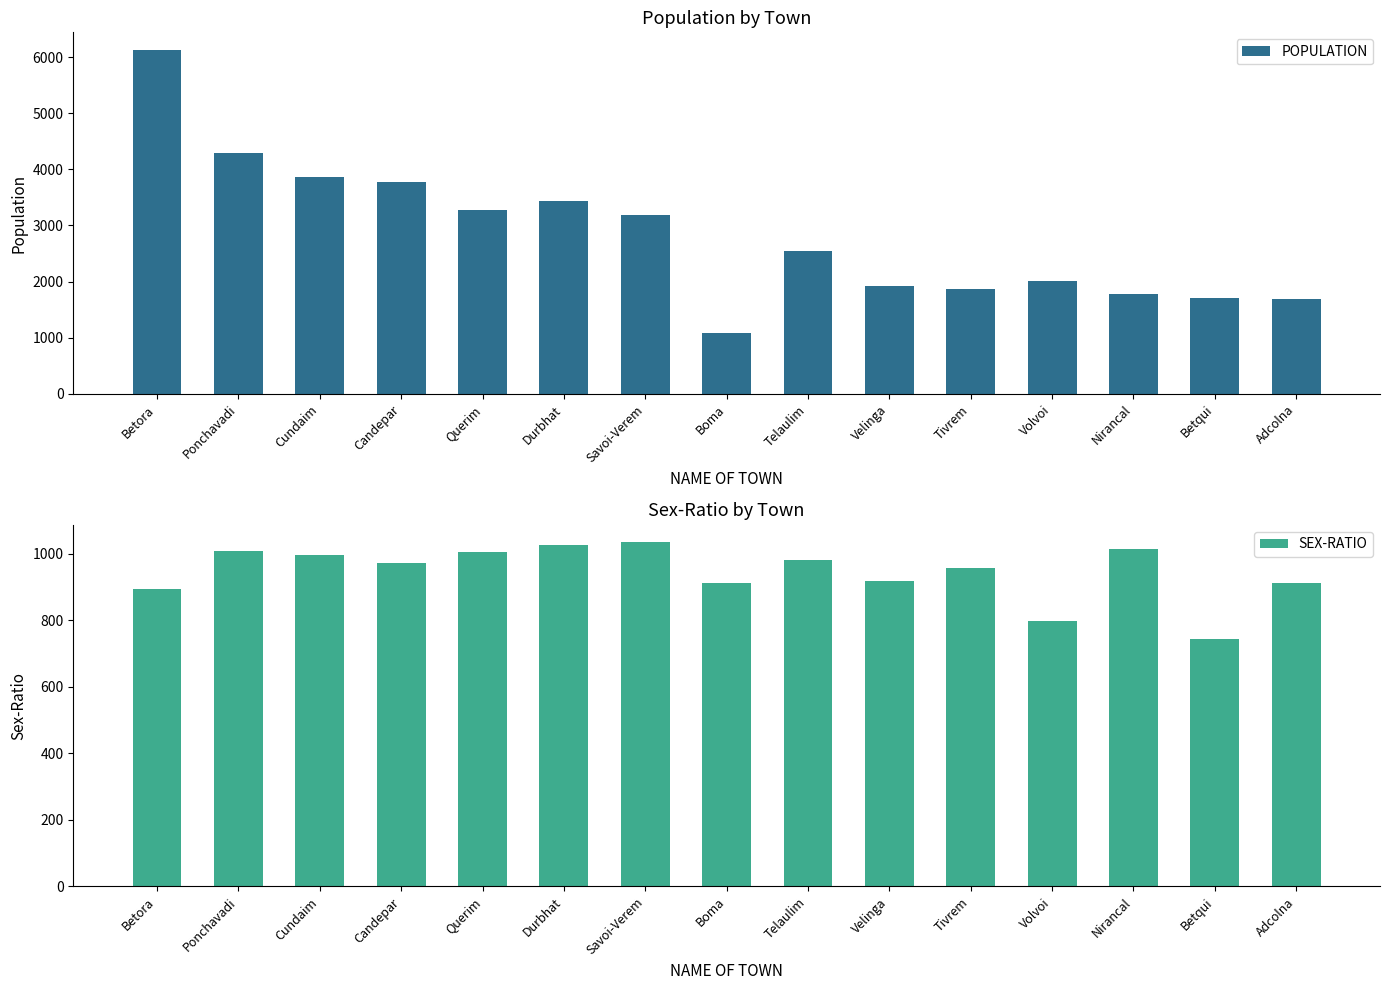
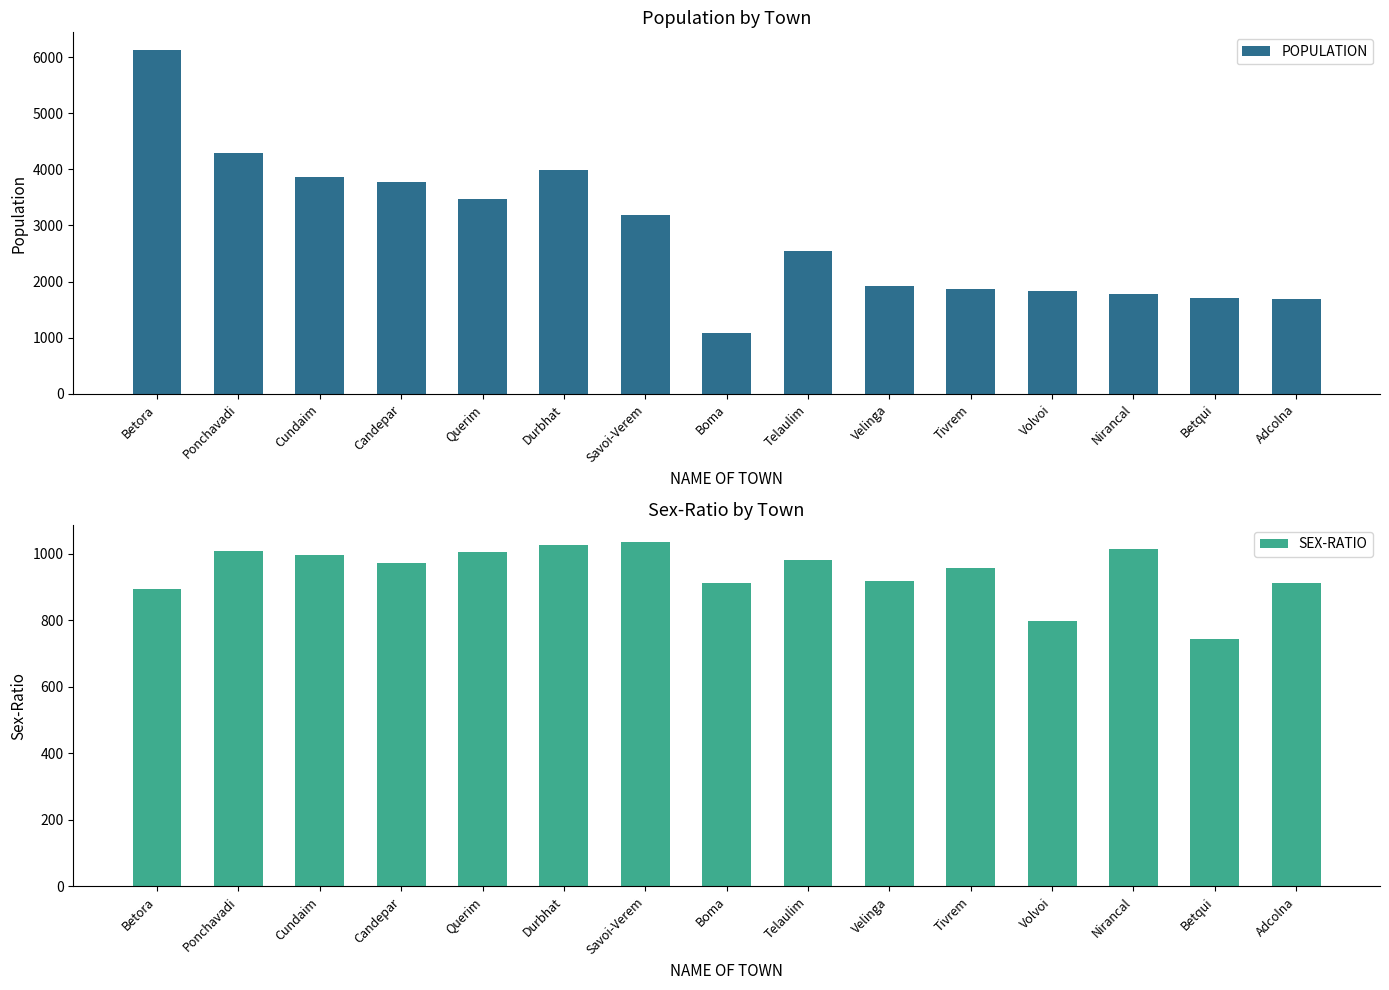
  {
    "Population by Town": {
      "Betora": 6100,
      "Ponchavadi": 4300,
      "Cundaim": 3900,
      "Candepar": 3800,
-     "Querim": 3300,
-     "Durbhat": 3400,
+     "Querim": 3500,
+     "Durbhat": 4000,
      "Savoi-Verem": 3200,
      "Boma": 1100,
      "Telaulim": 2600,
      "Velinga": 1900,
      "Tivrem": 1900,
-     "Volvoi": 2000,
+     "Volvoi": 1800,
      "Nirancal": 1800,
      "Betqui": 1700,
      "Adcolna": 1700
    },
    "Sex-Ratio by Town": {
      "Betora": 890,
      "Ponchavadi": 1010,
      "Cundaim": 1000,
      "Candepar": 970,
      "Querim": 1010,
      "Durbhat": 1030,
      "Savoi-Verem": 1040,
      "Boma": 910,
      "Telaulim": 980,
      "Velinga": 920,
      "Tivrem": 960,
      "Volvoi": 800,
      "Nirancal": 1010,
      "Betqui": 740,
      "Adcolna": 910
    }
  }
